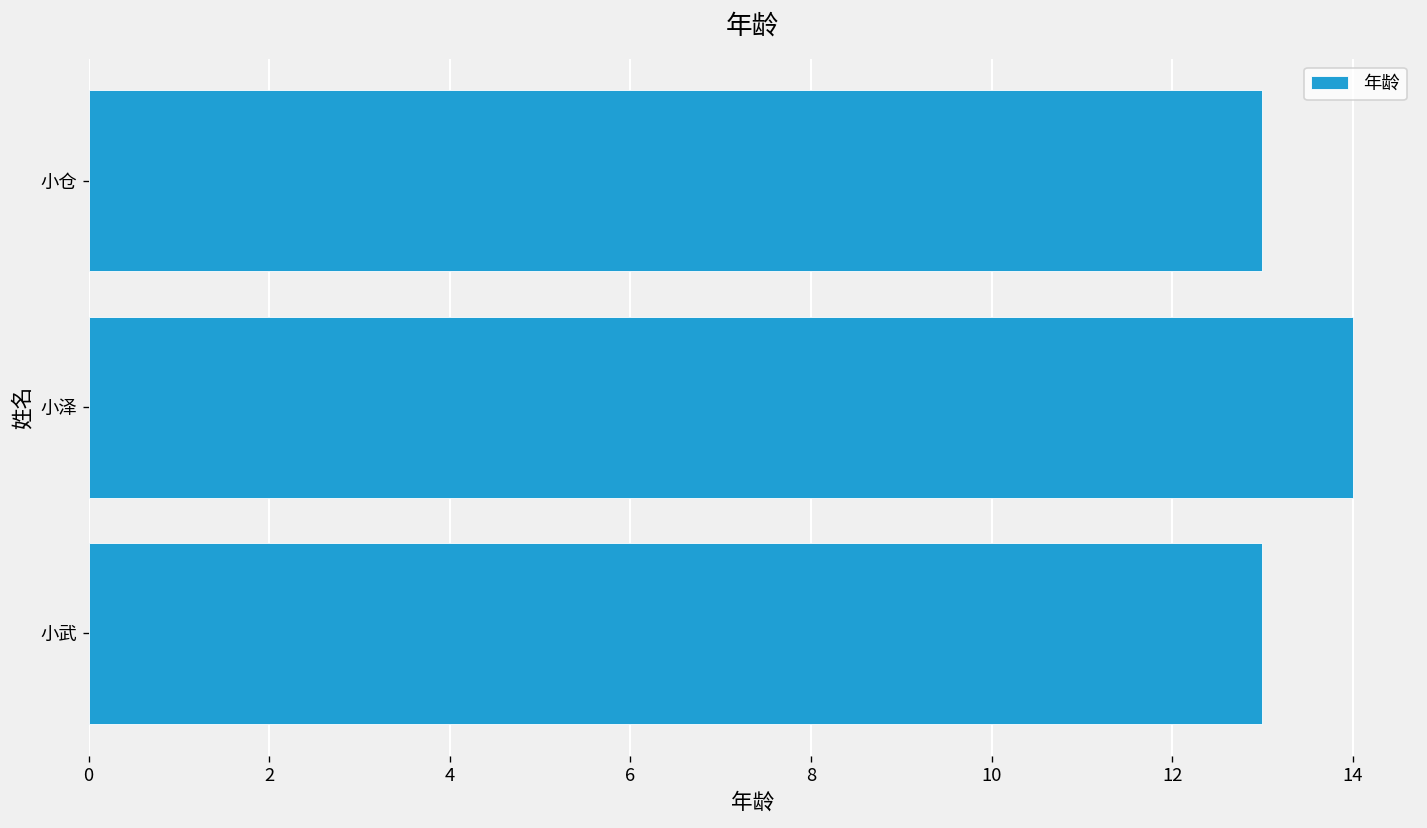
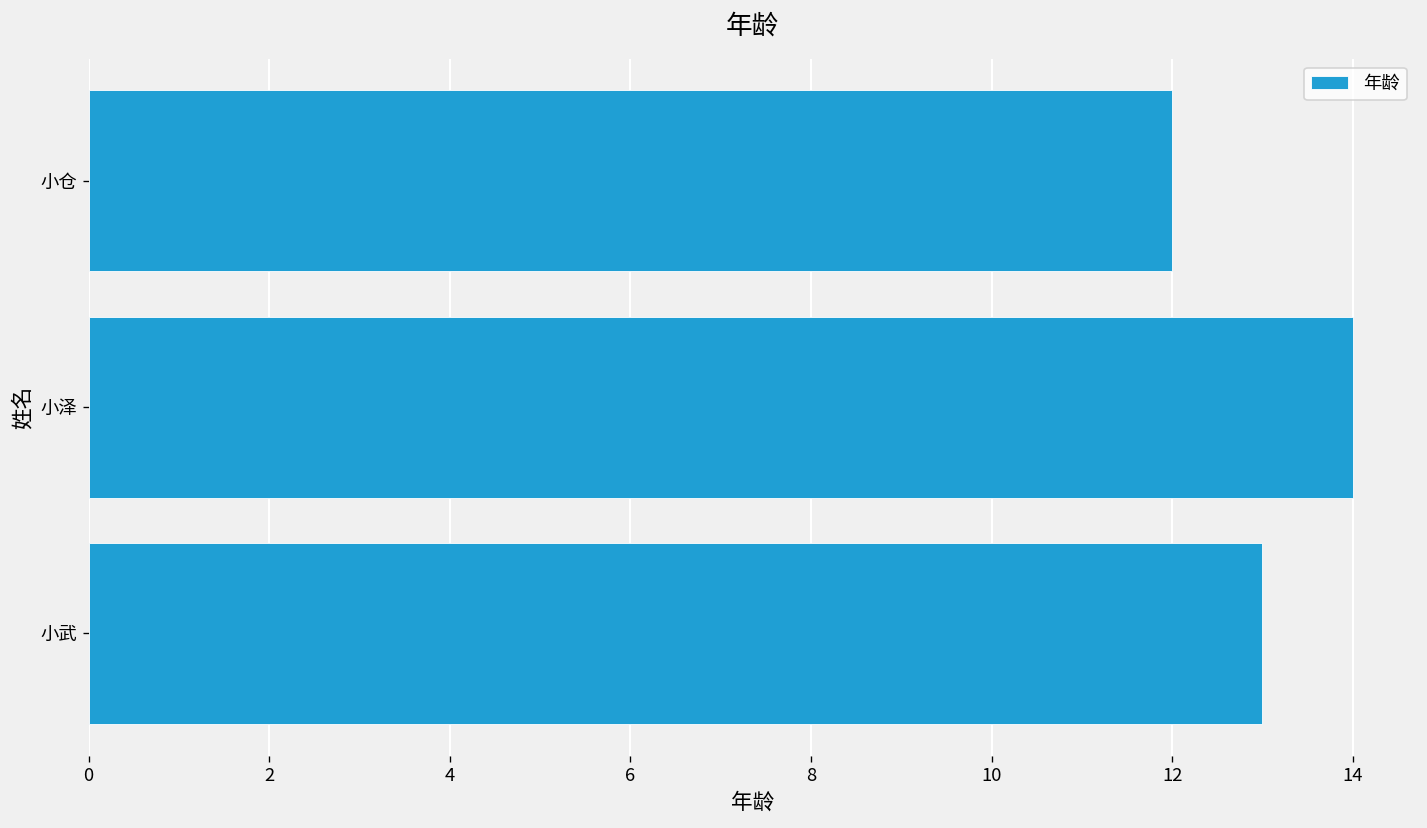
  {
-   "小仓": 13,
+   "小仓": 12,
    "小泽": 14,
    "小武": 13
  }
